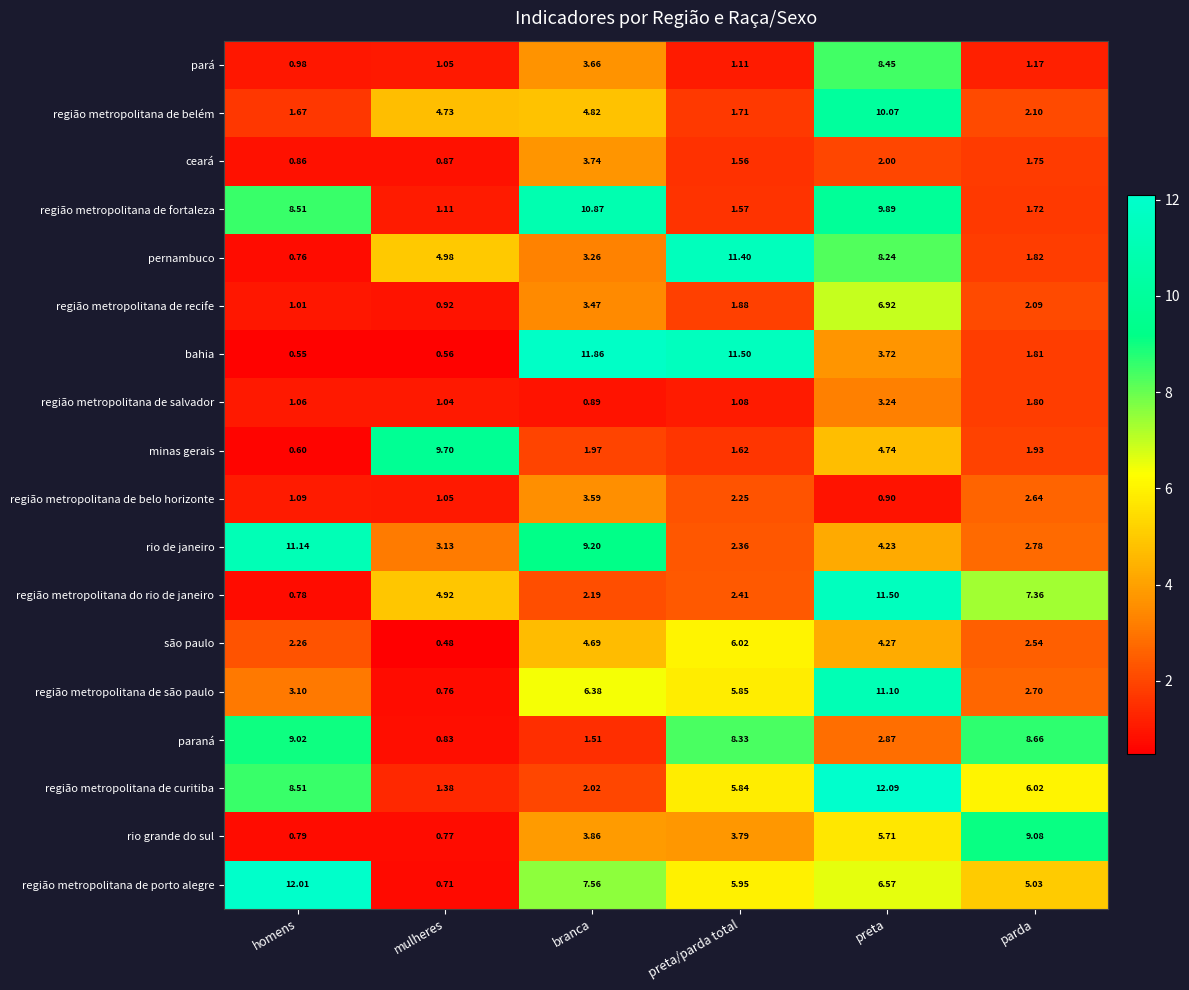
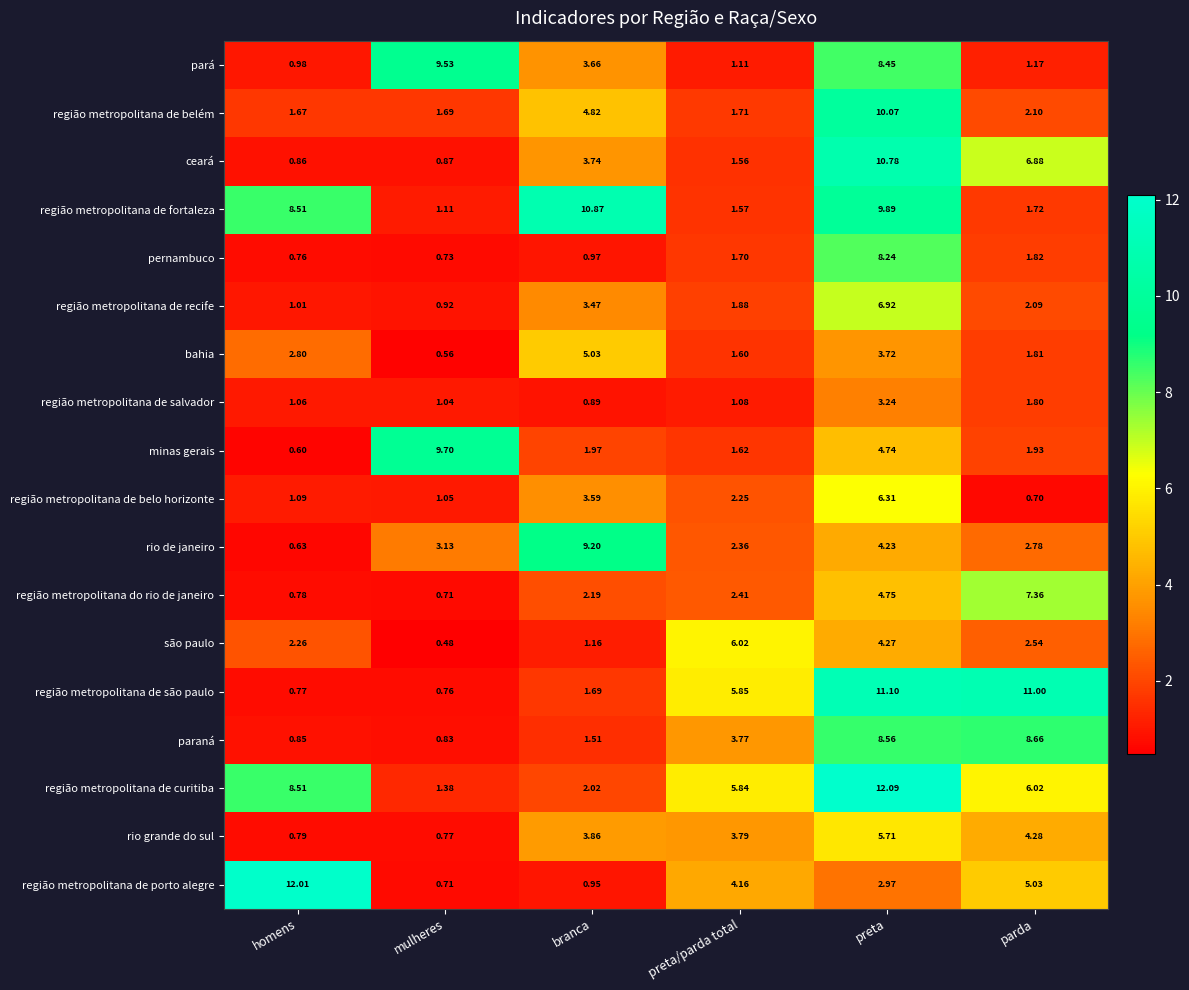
  {
    "pará": {
      "homens": 0.98,
-     "mulheres": 1.05,
+     "mulheres": 9.53,
      "branca": 3.66,
      "preta/parda total": 1.11,
      "preta": 8.45,
      "parda": 1.17
    },
    "região metropolitana de belém": {
      "homens": 1.67,
-     "mulheres": 4.73,
+     "mulheres": 1.69,
      "branca": 4.82,
      "preta/parda total": 1.71,
      "preta": 10.07,
      "parda": 2.10
    },
    "ceará": {
      "homens": 0.86,
      "mulheres": 0.87,
      "branca": 3.74,
      "preta/parda total": 1.56,
-     "preta": 2.00,
-     "parda": 1.75
+     "preta": 10.78,
+     "parda": 6.88
    },
    "região metropolitana de fortaleza": {
      "homens": 8.51,
      "mulheres": 1.11,
      "branca": 10.87,
      "preta/parda total": 1.57,
      "preta": 9.89,
      "parda": 1.72
    },
    "pernambuco": {
      "homens": 0.76,
-     "mulheres": 4.98,
-     "branca": 3.26,
-     "preta/parda total": 11.40,
+     "mulheres": 0.73,
+     "branca": 0.97,
+     "preta/parda total": 1.70,
      "preta": 8.24,
      "parda": 1.82
    },
    "região metropolitana de recife": {
      "homens": 1.01,
      "mulheres": 0.92,
      "branca": 3.47,
      "preta/parda total": 1.88,
      "preta": 6.92,
      "parda": 2.09
    },
    "bahia": {
-     "homens": 0.55,
+     "homens": 2.80,
      "mulheres": 0.56,
-     "branca": 11.86,
-     "preta/parda total": 11.50,
+     "branca": 5.03,
+     "preta/parda total": 1.60,
      "preta": 3.72,
      "parda": 1.81
    },
    "região metropolitana de salvador": {
      "homens": 1.06,
      "mulheres": 1.04,
      "branca": 0.89,
      "preta/parda total": 1.08,
      "preta": 3.24,
      "parda": 1.80
    },
    "minas gerais": {
      "homens": 0.60,
      "mulheres": 9.70,
      "branca": 1.97,
      "preta/parda total": 1.62,
      "preta": 4.74,
      "parda": 1.93
    },
    "região metropolitana de belo horizonte": {
      "homens": 1.09,
      "mulheres": 1.05,
      "branca": 3.59,
      "preta/parda total": 2.25,
-     "preta": 0.90,
-     "parda": 2.64
+     "preta": 6.31,
+     "parda": 0.70
    },
    "rio de janeiro": {
-     "homens": 11.14,
+     "homens": 0.63,
      "mulheres": 3.13,
      "branca": 9.20,
      "preta/parda total": 2.36,
      "preta": 4.23,
      "parda": 2.78
    },
    "região metropolitana do rio de janeiro": {
      "homens": 0.78,
-     "mulheres": 4.92,
+     "mulheres": 0.71,
      "branca": 2.19,
      "preta/parda total": 2.41,
-     "preta": 11.50,
+     "preta": 4.75,
      "parda": 7.36
    },
    "são paulo": {
      "homens": 2.26,
      "mulheres": 0.48,
-     "branca": 4.69,
+     "branca": 1.16,
      "preta/parda total": 6.02,
      "preta": 4.27,
      "parda": 2.54
    },
    "região metropolitana de são paulo": {
-     "homens": 3.10,
+     "homens": 0.77,
      "mulheres": 0.76,
-     "branca": 6.38,
+     "branca": 1.69,
      "preta/parda total": 5.85,
      "preta": 11.10,
-     "parda": 2.70
+     "parda": 11.00
    },
    "paraná": {
-     "homens": 9.02,
+     "homens": 0.85,
      "mulheres": 0.83,
      "branca": 1.51,
-     "preta/parda total": 8.33,
-     "preta": 2.87,
+     "preta/parda total": 3.77,
+     "preta": 8.56,
      "parda": 8.66
    },
    "região metropolitana de curitiba": {
      "homens": 8.51,
      "mulheres": 1.38,
      "branca": 2.02,
      "preta/parda total": 5.84,
      "preta": 12.09,
      "parda": 6.02
    },
    "rio grande do sul": {
      "homens": 0.79,
      "mulheres": 0.77,
      "branca": 3.86,
      "preta/parda total": 3.79,
      "preta": 5.71,
-     "parda": 9.08
+     "parda": 4.28
    },
    "região metropolitana de porto alegre": {
      "homens": 12.01,
      "mulheres": 0.71,
-     "branca": 7.56,
-     "preta/parda total": 5.95,
-     "preta": 6.57,
+     "branca": 0.95,
+     "preta/parda total": 4.16,
+     "preta": 2.97,
      "parda": 5.03
    }
  }
